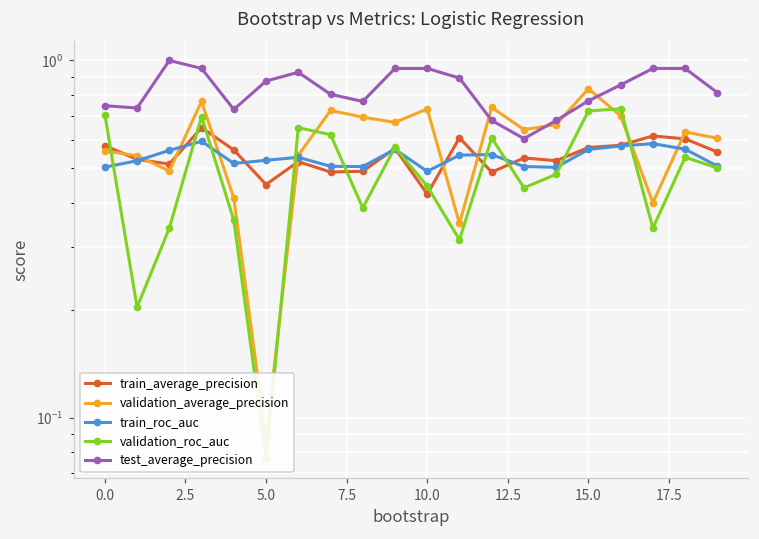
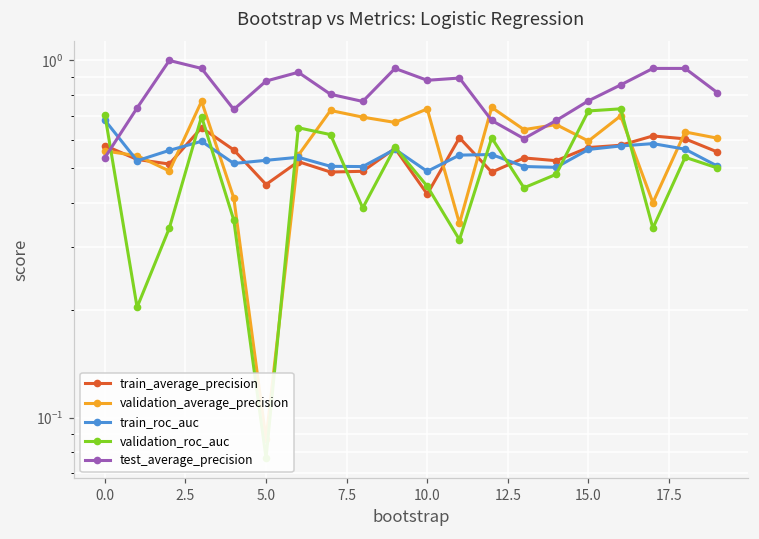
  {
    "train_average_precision": {
      "0.0": 0.58,
      "5.0": 0.45,
      "10.0": 0.42
    },
    "validation_average_precision": {
      "0.0": 0.56,
      "10.0": 0.73,
-     "15.0": 0.83
+     "15.0": 0.59
    },
    "train_roc_auc": {
-     "0.0": 0.50,
+     "0.0": 0.68,
      "5.0": 0.53,
      "10.0": 0.49
    },
    "validation_roc_auc": {
      "0.0": 0.71,
      "10.0": 0.44,
      "15.0": 0.72
    },
    "test_average_precision": {
-     "0.0": 0.75,
+     "0.0": 0.53,
      "5.0": 0.88,
-     "10.0": 0.95,
+     "10.0": 0.88,
      "15.0": 0.77
    }
  }
